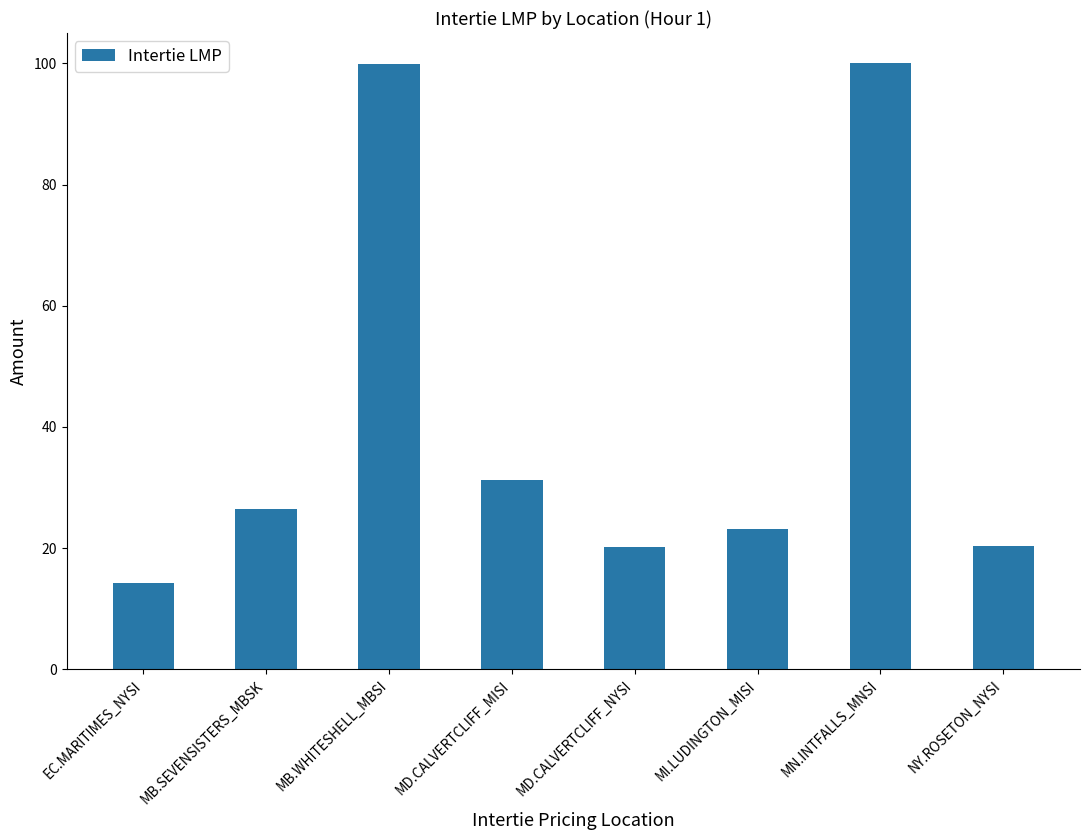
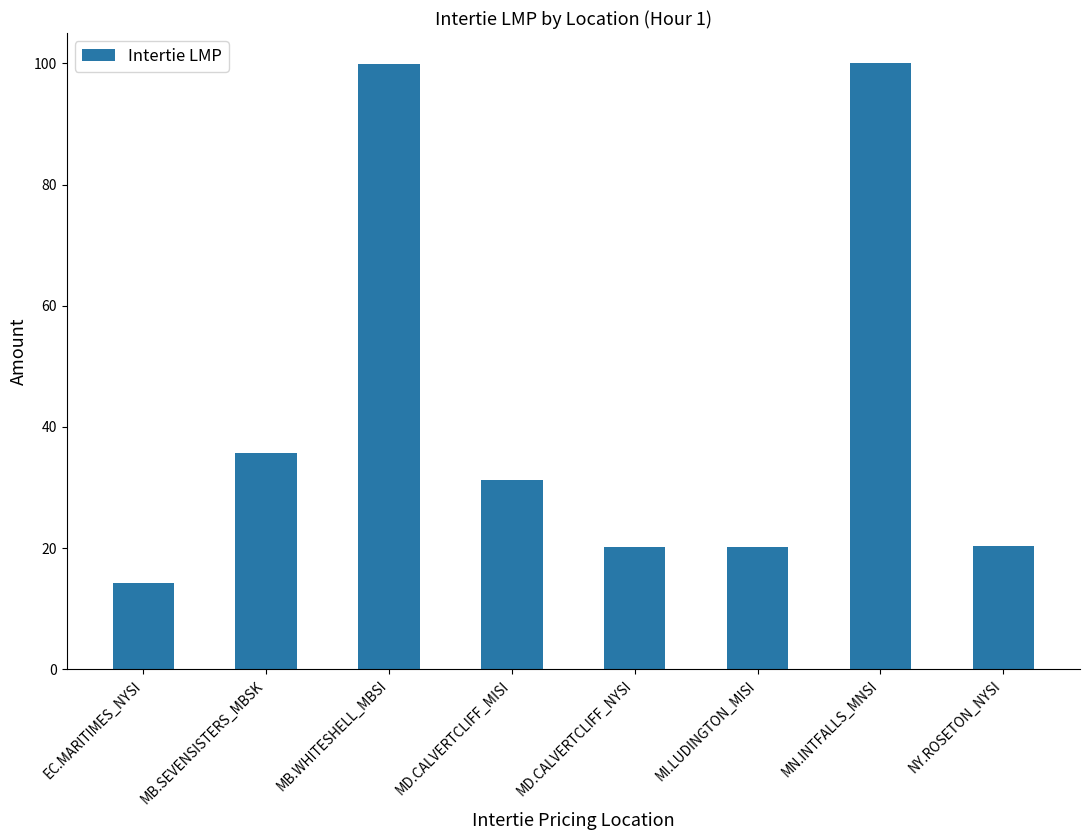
  {
    "EC.MARITIMES_NYSI": 14,
-   "MB.SEVENSISTERS_MBSK": 26,
+   "MB.SEVENSISTERS_MBSK": 36,
    "MB.WHITESHELL_MBSI": 100,
    "MD.CALVERTCLIFF_MISI": 31,
    "MD.CALVERTCLIFF_NYSI": 20,
-   "MI.LUDINGTON_MISI": 23,
+   "MI.LUDINGTON_MISI": 20,
    "MN.INTFALLS_MNSI": 100,
    "NY.ROSETON_NYSI": 20
  }
